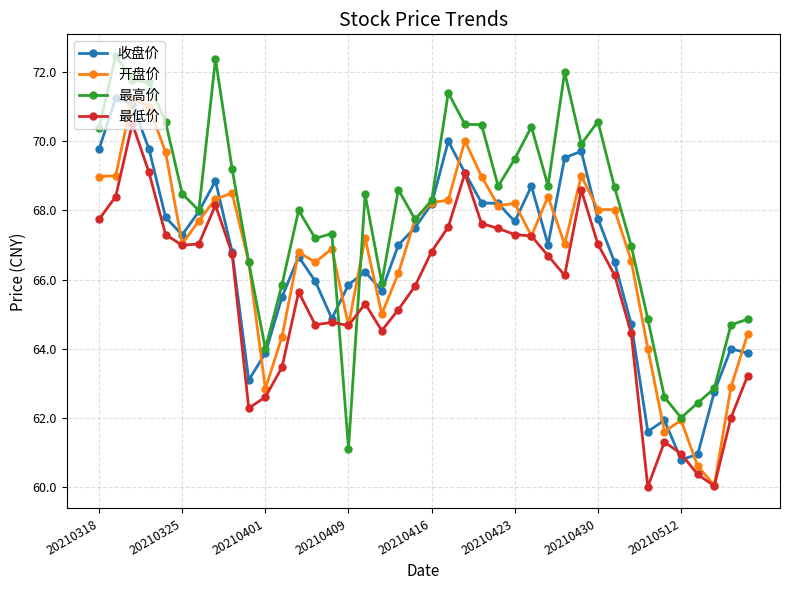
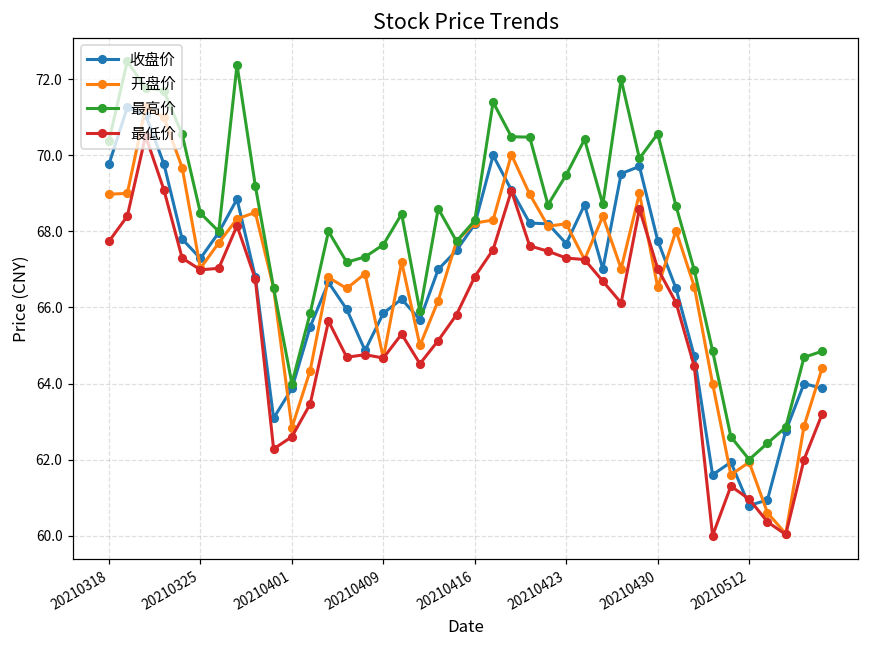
  {
    "收盘价": {
      "20210318": 69.8,
      "20210325": 67.3,
      "20210401": 63.9,
      "20210409": 65.9,
      "20210423": 67.7,
      "20210430": 67.8,
      "20210512": 60.8
    },
    "开盘价": {
      "20210318": 69.0,
      "20210401": 62.8,
      "20210423": 68.2,
-     "20210430": 68.0
+     "20210430": 66.5
    },
    "最高价": {
      "20210325": 68.5,
      "20210401": 64.0,
-     "20210409": 61.1,
+     "20210409": 67.7,
      "20210423": 69.5,
      "20210430": 70.6
    },
    "最低价": {
      "20210318": 67.7,
      "20210401": 62.6,
      "20210416": 66.8,
      "20210423": 67.3,
      "20210430": 67.0,
      "20210512": 61.0
    }
  }
